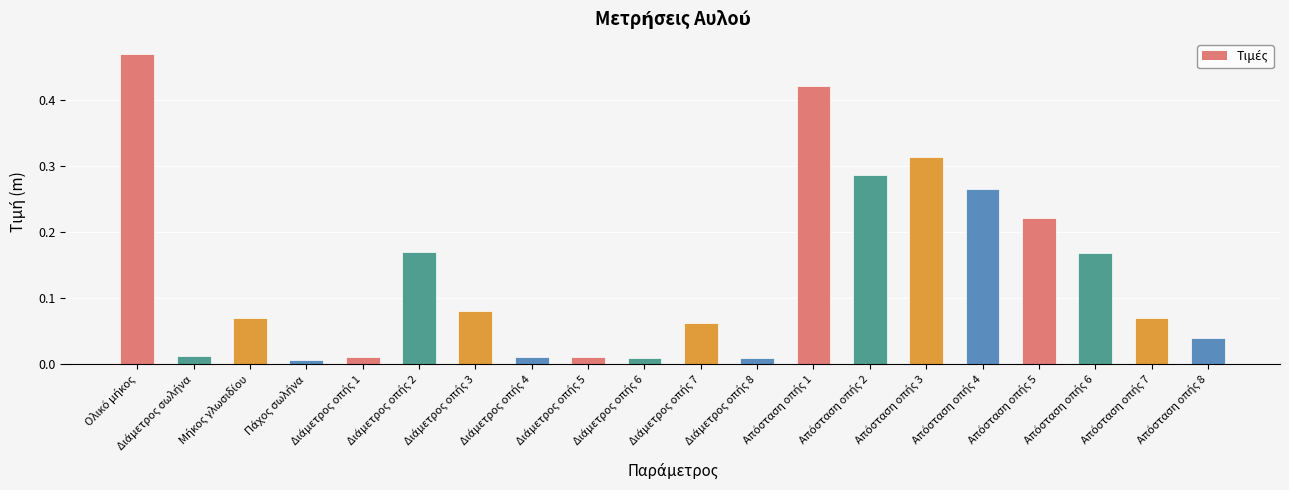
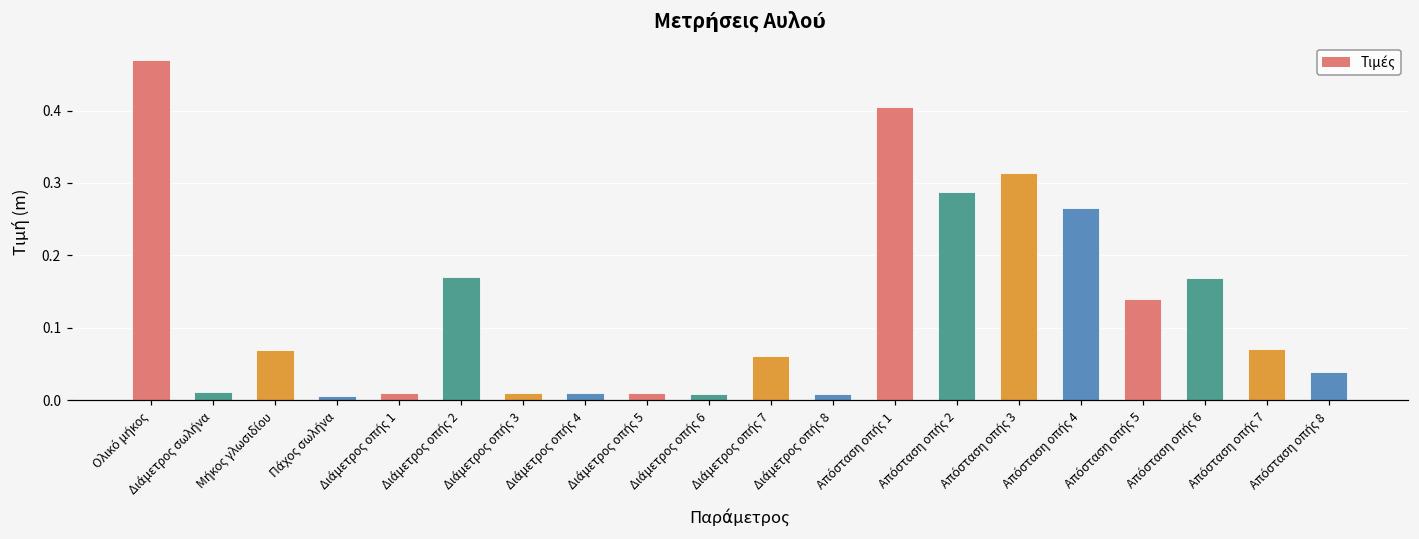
  {
    "Ολικό μήκος": 0.47,
    "Διάμετρος σωλήνα": 0.01,
    "Μήκος γλωσιδίου": 0.07,
    "Πάχος σωλήνα": 0.01,
    "Διάμετρος οπής 1": 0.01,
    "Διάμετρος οπής 2": 0.17,
-   "Διάμετρος οπής 3": 0.08,
+   "Διάμετρος οπής 3": 0.01,
    "Διάμετρος οπής 4": 0.01,
    "Διάμετρος οπής 5": 0.01,
    "Διάμετρος οπής 6": 0.01,
    "Διάμετρος οπής 7": 0.06,
    "Διάμετρος οπής 8": 0.01,
-   "Απόσταση οπής 1": 0.42,
+   "Απόσταση οπής 1": 0.41,
    "Απόσταση οπής 2": 0.29,
    "Απόσταση οπής 3": 0.31,
    "Απόσταση οπής 4": 0.27,
-   "Απόσταση οπής 5": 0.22,
+   "Απόσταση οπής 5": 0.14,
    "Απόσταση οπής 6": 0.17,
    "Απόσταση οπής 7": 0.07,
    "Απόσταση οπής 8": 0.04
  }
